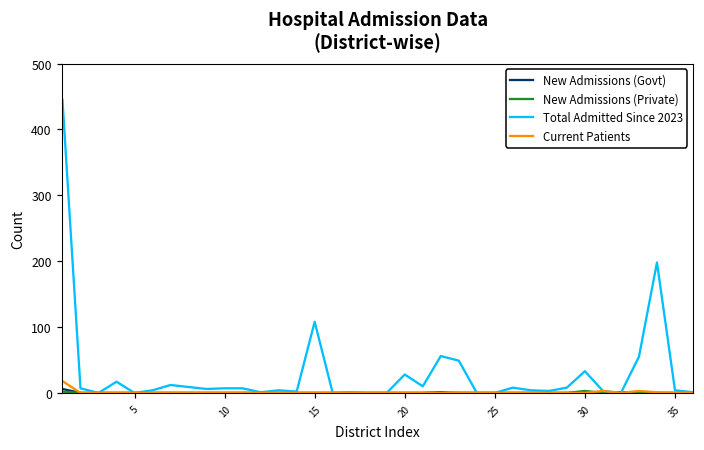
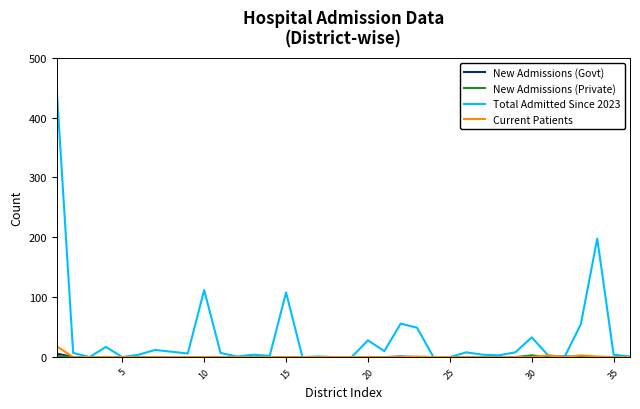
  {
    "Total Admitted Since 2023": {
-     "10": 10,
+     "10": 110,
      "15": 110,
      "20": 30,
      "30": 30
    }
  }
